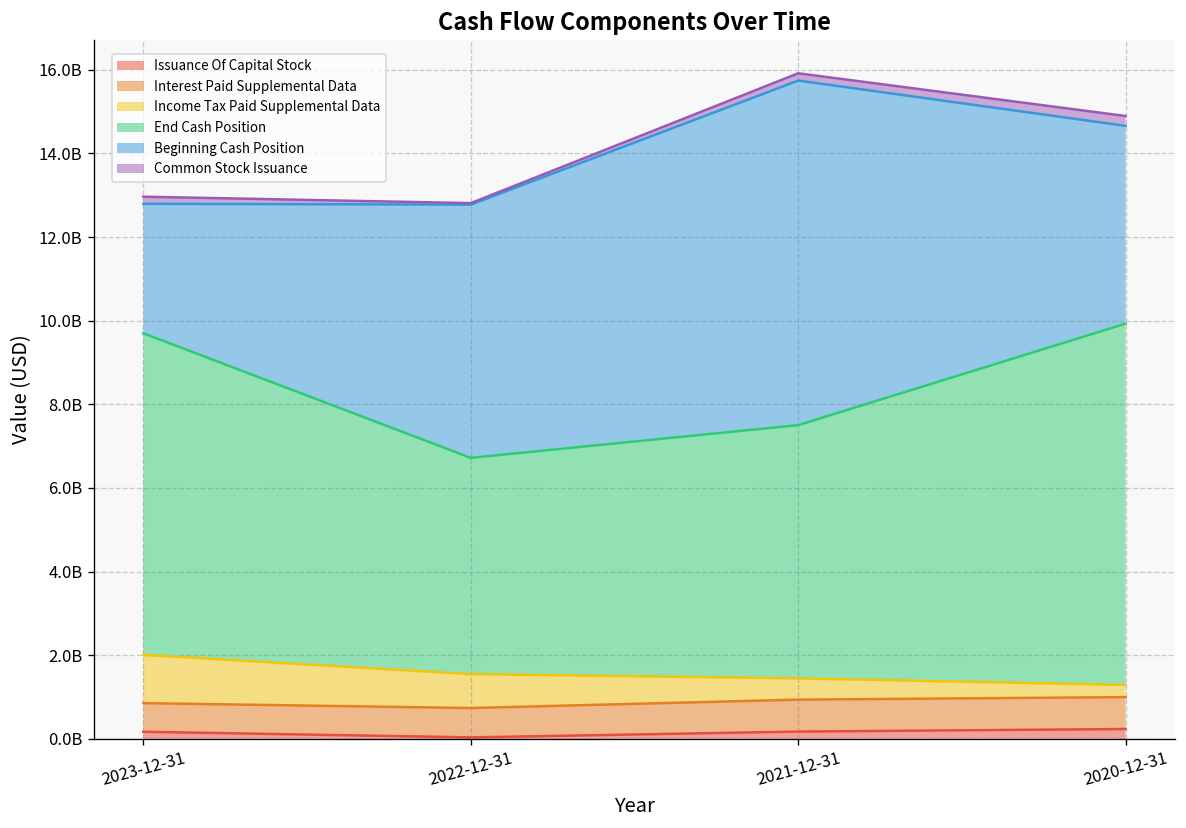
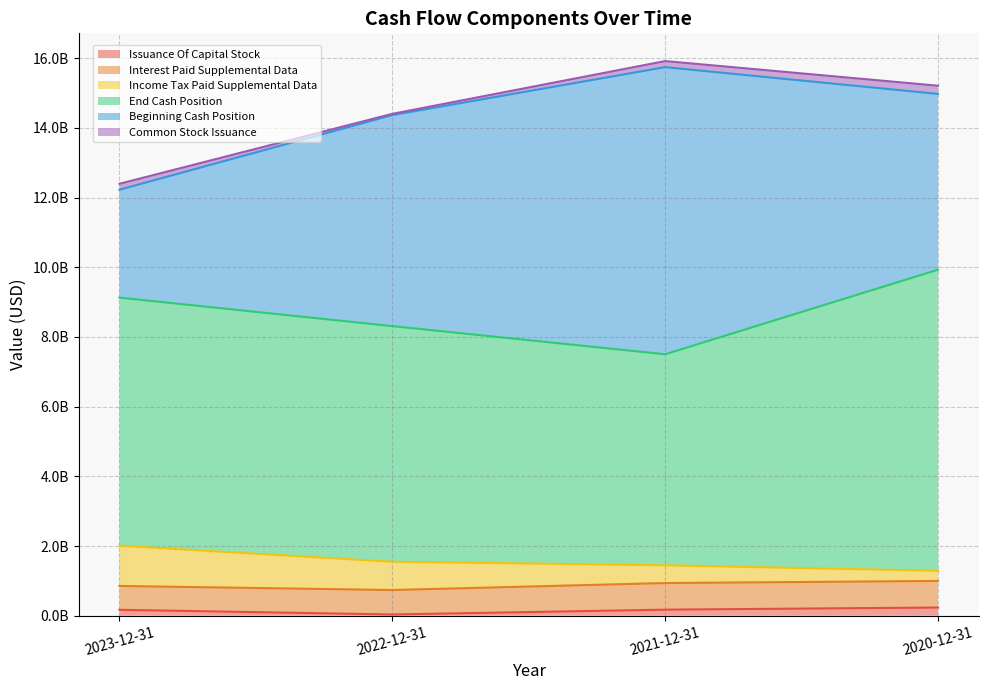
  {
    "End Cash Position": {
-     "2023-12-31": 7700000000,
-     "2022-12-31": 5200000000,
+     "2023-12-31": 7100000000,
+     "2022-12-31": 6800000000,
      "2021-12-31": 6100000000,
      "2020-12-31": 8600000000
    },
    "Beginning Cash Position": {
      "2023-12-31": 3100000000,
      "2021-12-31": 8200000000,
-     "2020-12-31": 4700000000
+     "2020-12-31": 5000000000
    },
    "Common Stock Issuance": {
      "2023-12-31": 200000000,
      "2021-12-31": 200000000,
      "2020-12-31": 200000000
    }
  }
